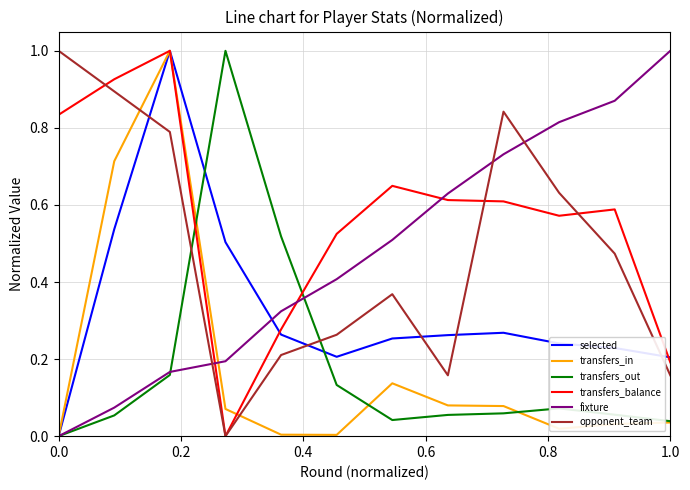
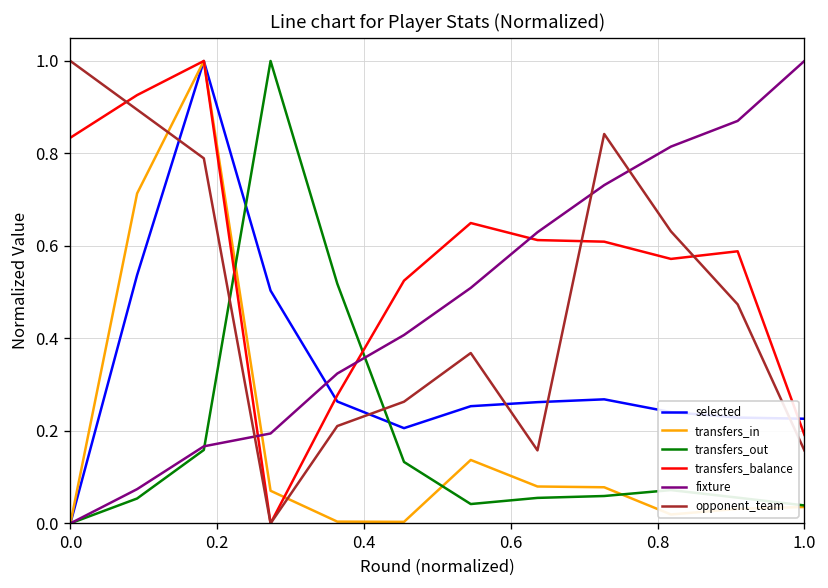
  {
    "selected": {
-     "1.0": 0.20
+     "1.0": 0.23
    },
    "transfers_balance": {
      "0.0": 0.83,
      "1.0": 0.19
    },
    "fixture": {
      "1.0": 1.00
    },
    "opponent_team": {
      "0.0": 1.00,
      "1.0": 0.16
    }
  }
